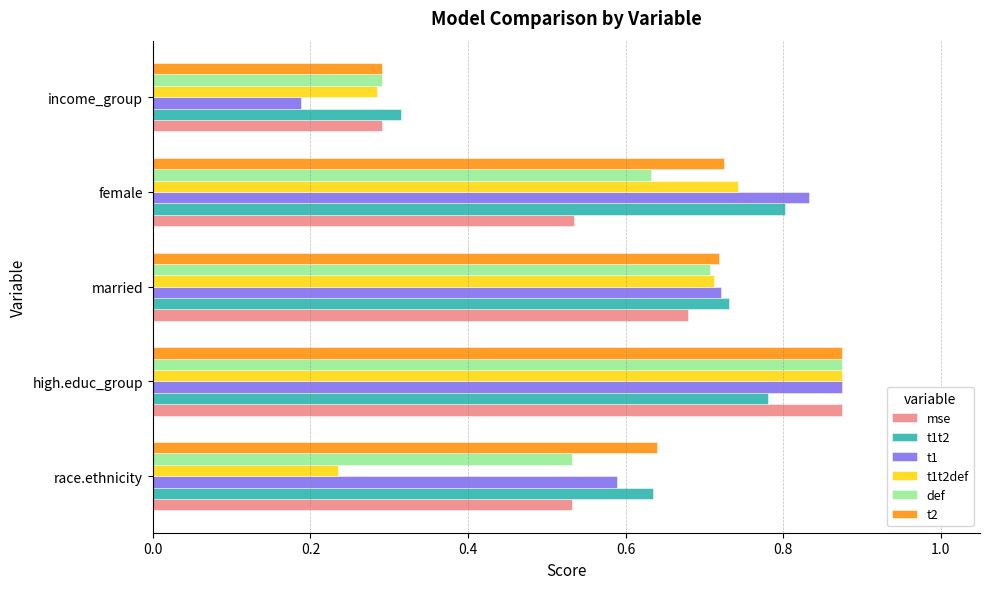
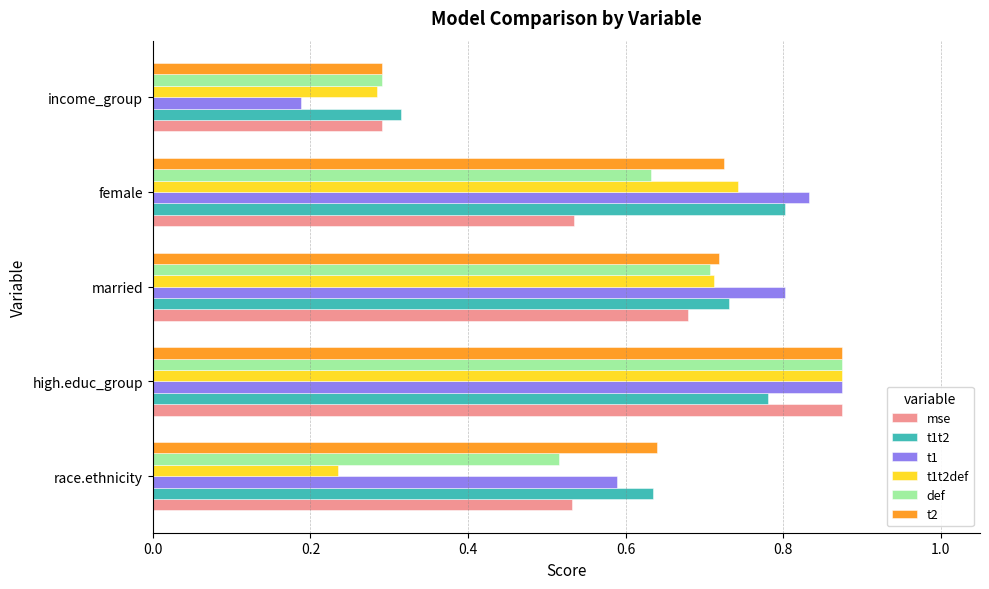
  {
    "mse": {
      "income_group": 0.29,
      "female": 0.53,
      "married": 0.68,
      "high.educ_group": 0.87,
      "race.ethnicity": 0.53
    },
    "t1t2": {
      "income_group": 0.31,
      "female": 0.80,
      "married": 0.73,
      "high.educ_group": 0.78,
      "race.ethnicity": 0.63
    },
    "t1": {
      "income_group": 0.19,
      "female": 0.83,
-     "married": 0.72,
+     "married": 0.80,
      "high.educ_group": 0.87,
      "race.ethnicity": 0.59
    },
    "t1t2def": {
      "income_group": 0.28,
      "female": 0.74,
      "married": 0.71,
      "high.educ_group": 0.87,
      "race.ethnicity": 0.24
    },
    "def": {
      "income_group": 0.29,
      "female": 0.63,
      "married": 0.71,
      "high.educ_group": 0.87,
-     "race.ethnicity": 0.53
+     "race.ethnicity": 0.52
    },
    "t2": {
      "income_group": 0.29,
      "female": 0.72,
      "married": 0.72,
      "high.educ_group": 0.88,
      "race.ethnicity": 0.64
    }
  }
